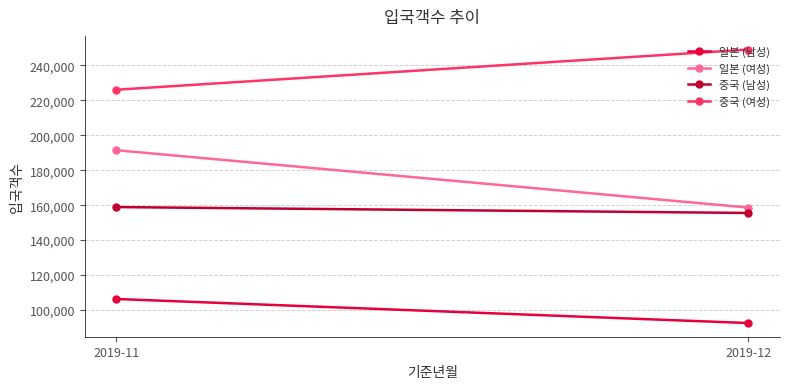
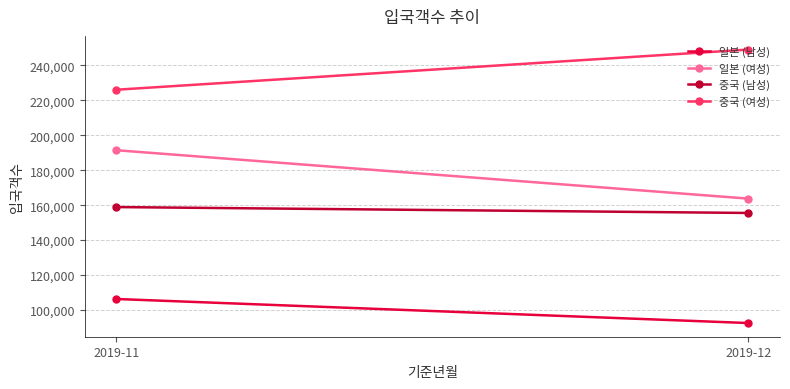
  {
    "일본 (여성)": {
      "2019-11": "191,000",
-     "2019-12": "159,000"
+     "2019-12": "164,000"
    },
    "중국 (여성)": {
      "2019-11": "226,000",
      "2019-12": "249,000"
    }
  }
